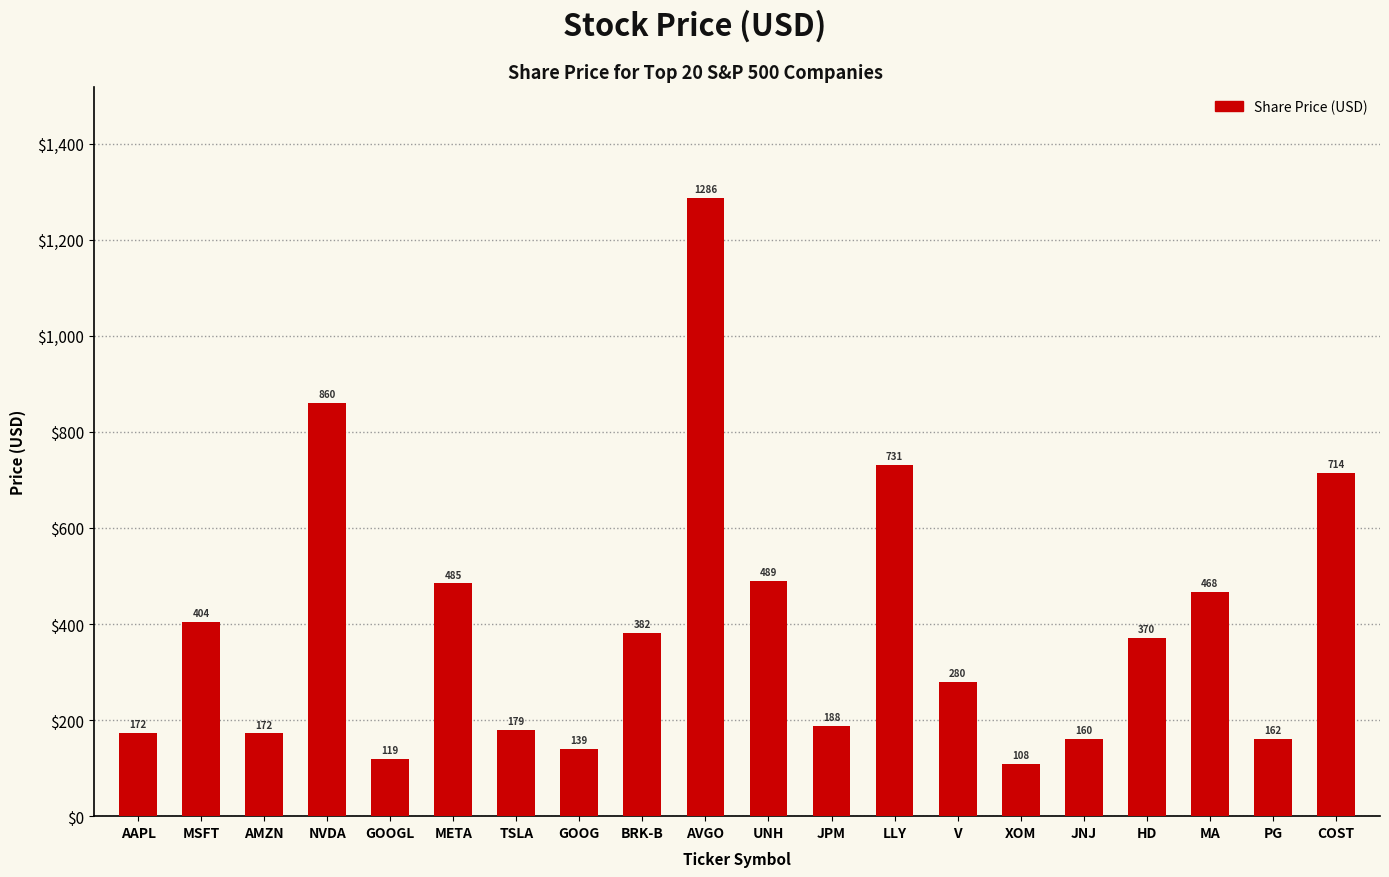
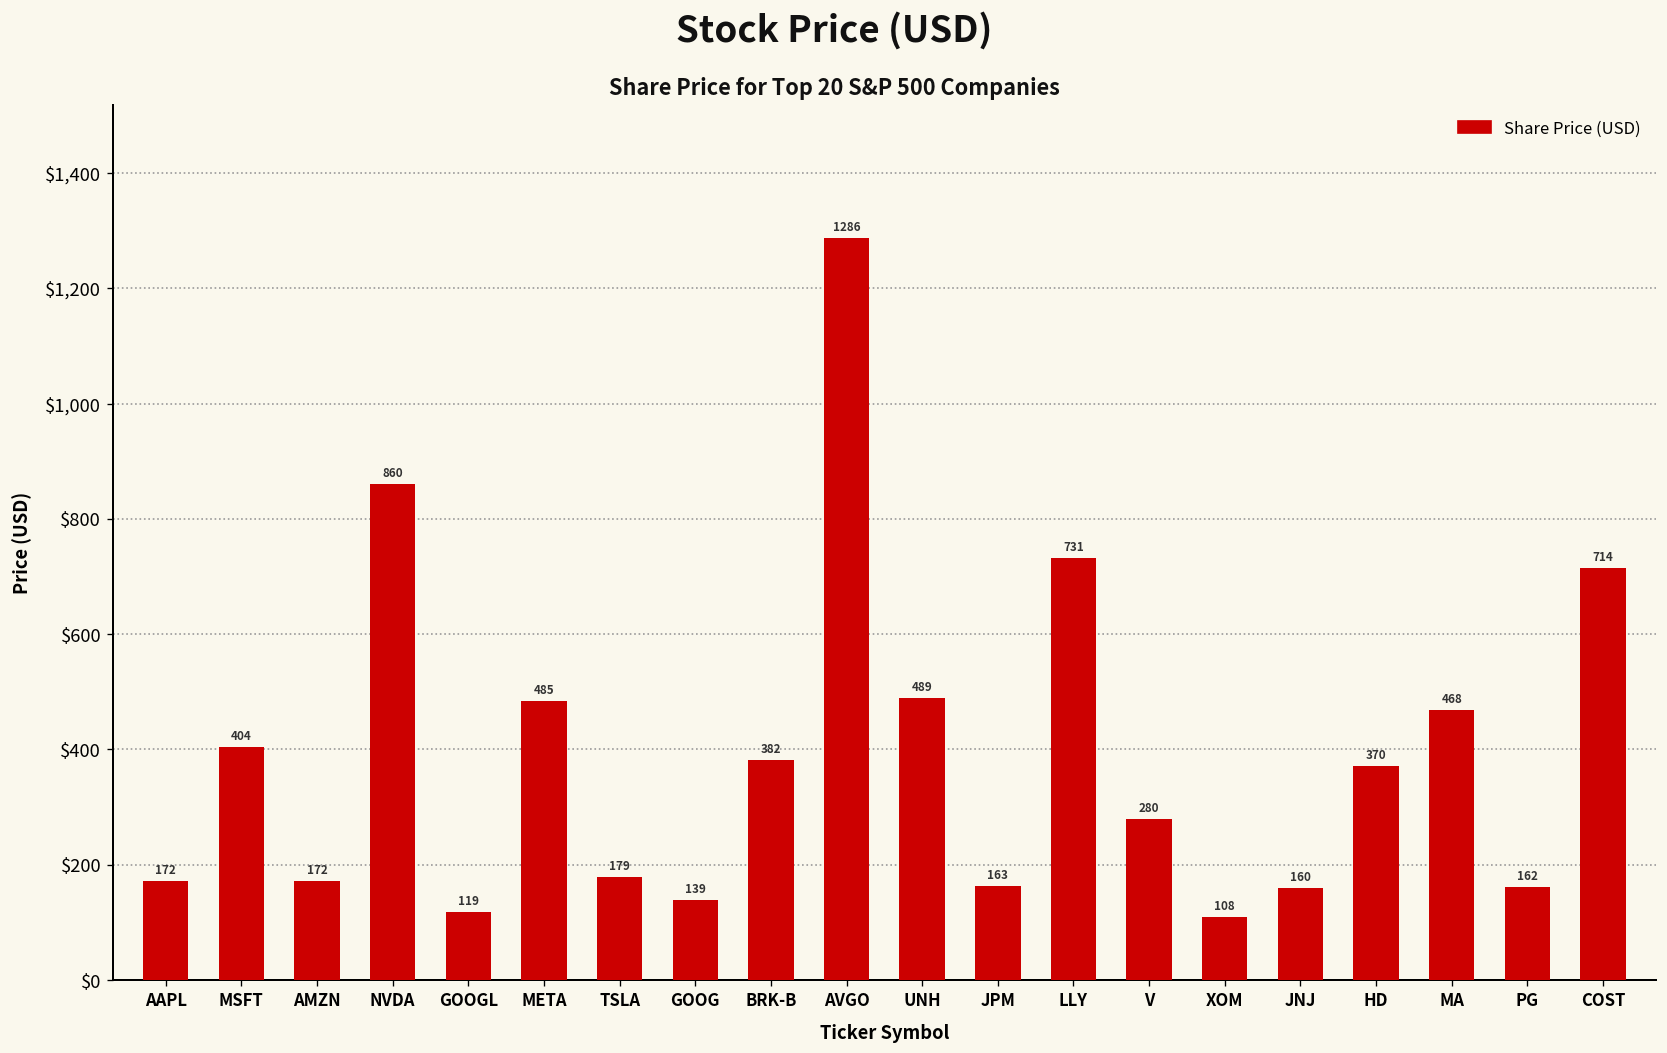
  {
    "AAPL": 172,
    "MSFT": 404,
    "AMZN": 172,
    "NVDA": 860,
    "GOOGL": 119,
    "META": 485,
    "TSLA": 179,
    "GOOG": 139,
    "BRK-B": 382,
    "AVGO": 1286,
    "UNH": 489,
-   "JPM": 188,
+   "JPM": 163,
    "LLY": 731,
    "V": 280,
    "XOM": 108,
    "JNJ": 160,
    "HD": 370,
    "MA": 468,
    "PG": 162,
    "COST": 714
  }
